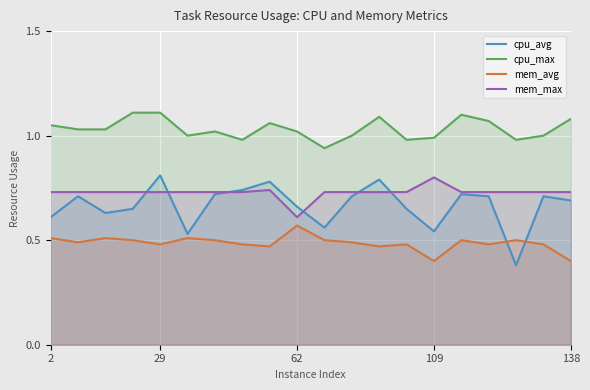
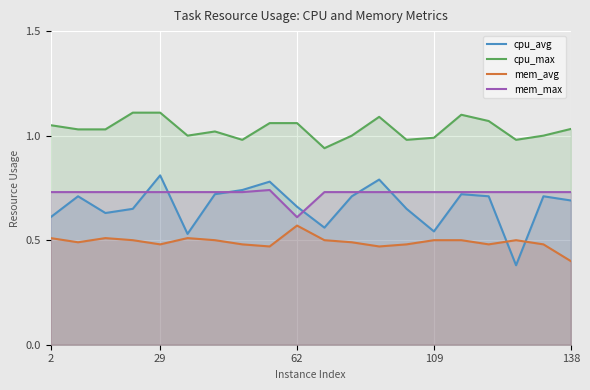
  {
    "cpu_avg": {
      "29": 0.81,
      "62": 0.66,
      "109": 0.54,
      "138": 0.69
    },
    "cpu_max": {
      "29": 1.11,
-     "62": 1.02,
+     "62": 1.06,
      "109": 0.99,
-     "138": 1.08
+     "138": 1.03
    },
    "mem_avg": {
      "29": 0.48,
      "62": 0.57,
-     "109": 0.4,
+     "109": 0.5,
      "138": 0.4
    },
    "mem_max": {
      "29": 0.73,
      "62": 0.61,
-     "109": 0.80,
+     "109": 0.73,
      "138": 0.73
    }
  }
